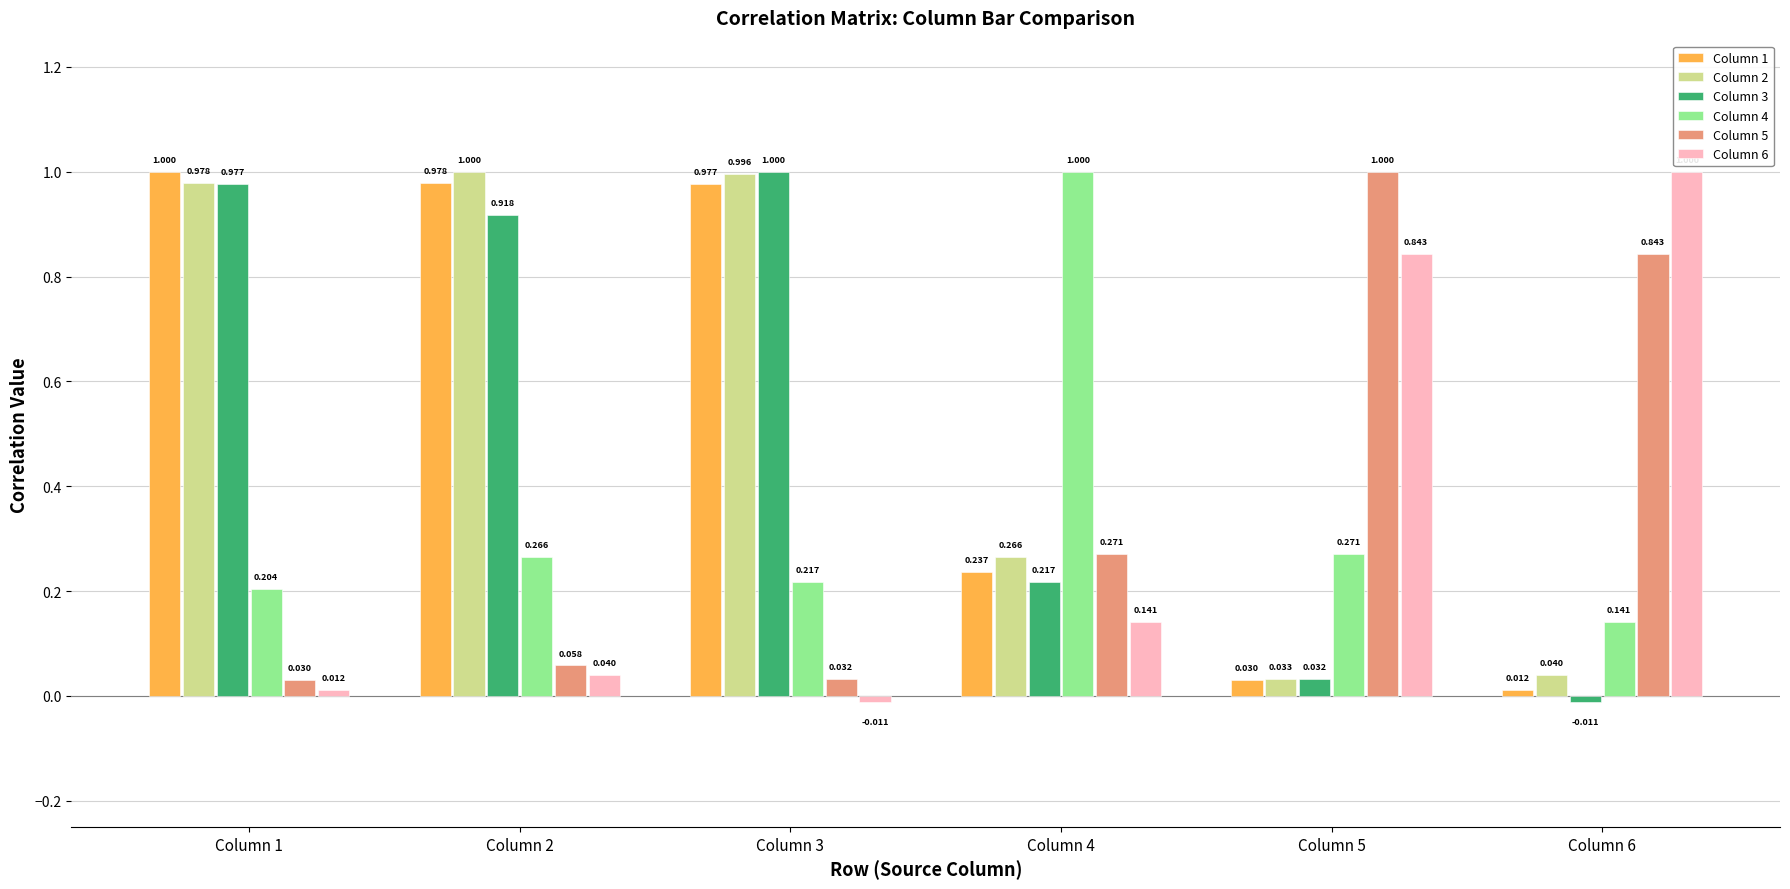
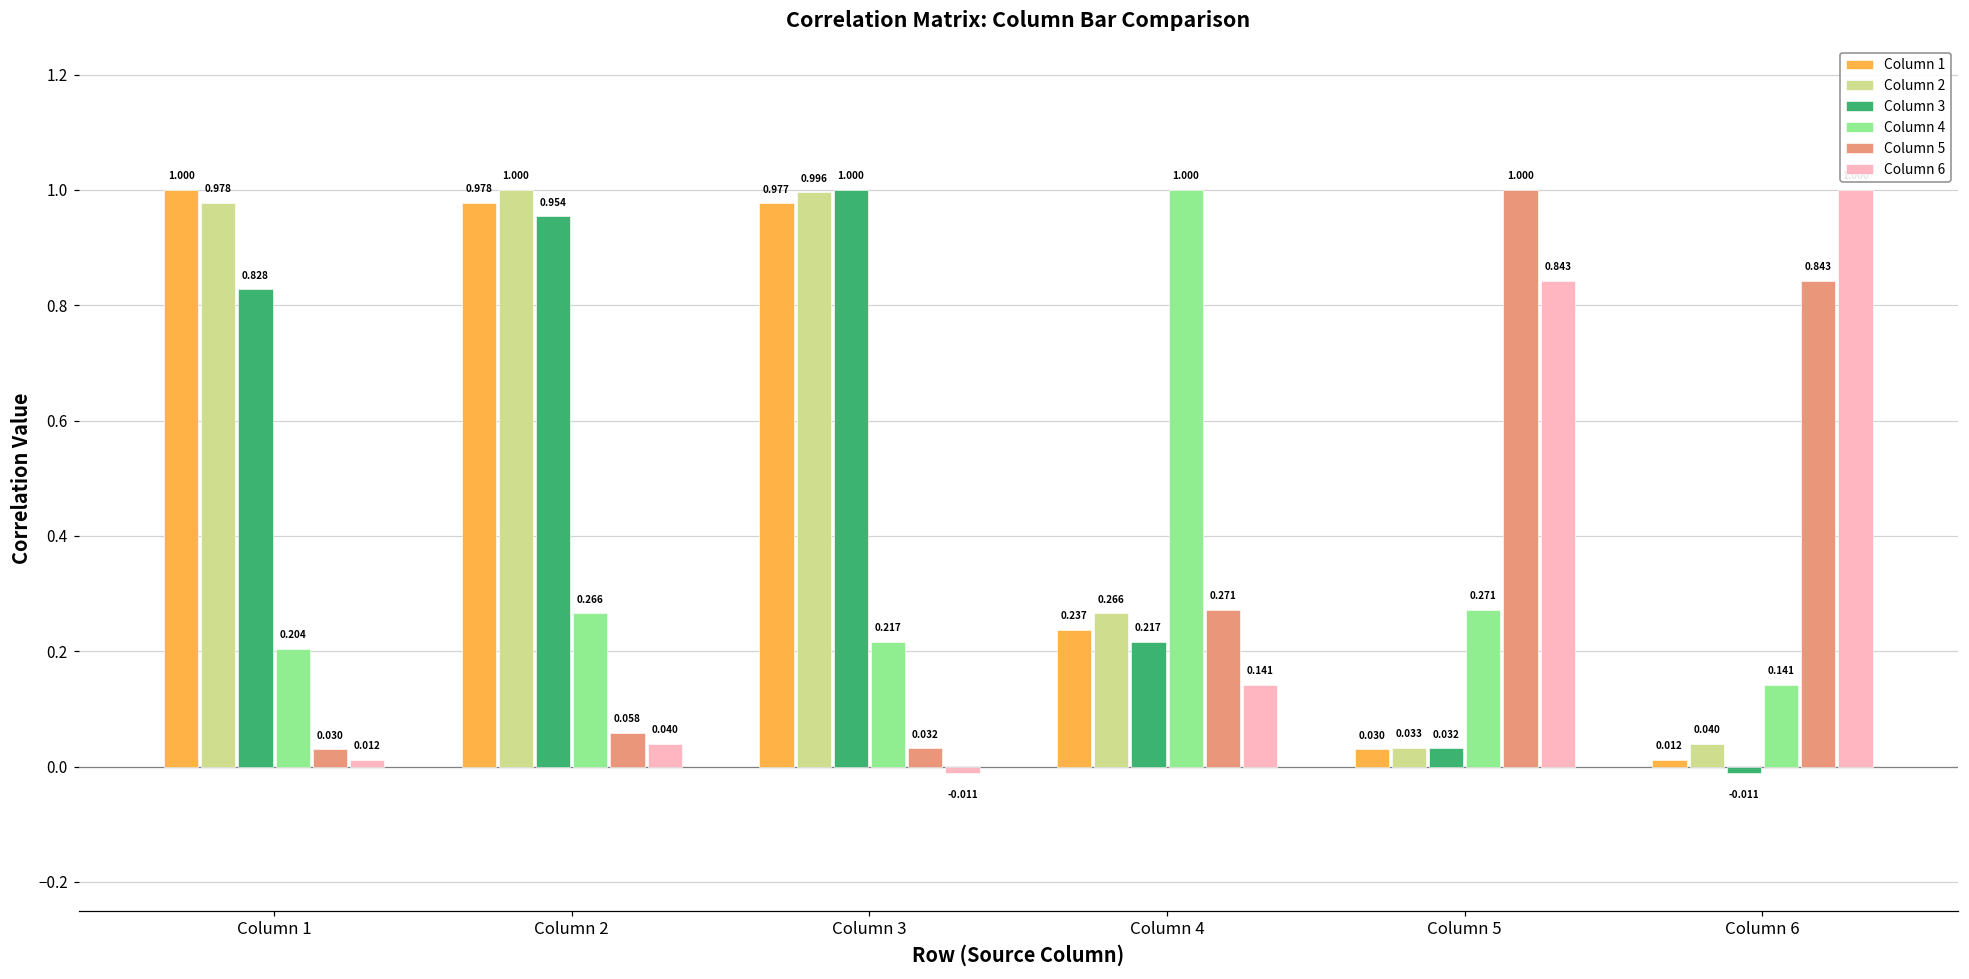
  {
    "Column 1": {
      "Column 1": 1.000,
      "Column 2": 0.978,
      "Column 3": 0.977,
      "Column 4": 0.237,
      "Column 5": 0.030,
      "Column 6": 0.012
    },
    "Column 2": {
      "Column 1": 0.978,
      "Column 2": 1.000,
      "Column 3": 0.996,
      "Column 4": 0.266,
      "Column 5": 0.033,
      "Column 6": 0.040
    },
    "Column 3": {
-     "Column 1": 0.977,
-     "Column 2": 0.918,
+     "Column 1": 0.828,
+     "Column 2": 0.954,
      "Column 3": 1.000,
      "Column 4": 0.217,
      "Column 5": 0.032,
      "Column 6": -0.011
    },
    "Column 4": {
      "Column 1": 0.204,
      "Column 2": 0.266,
      "Column 3": 0.217,
      "Column 4": 1.000,
      "Column 5": 0.271,
      "Column 6": 0.141
    },
    "Column 5": {
      "Column 1": 0.030,
      "Column 2": 0.058,
      "Column 3": 0.032,
      "Column 4": 0.271,
      "Column 5": 1.000,
      "Column 6": 0.843
    },
    "Column 6": {
      "Column 1": 0.012,
      "Column 2": 0.040,
      "Column 3": -0.011,
      "Column 4": 0.141,
      "Column 5": 0.843
    }
  }
